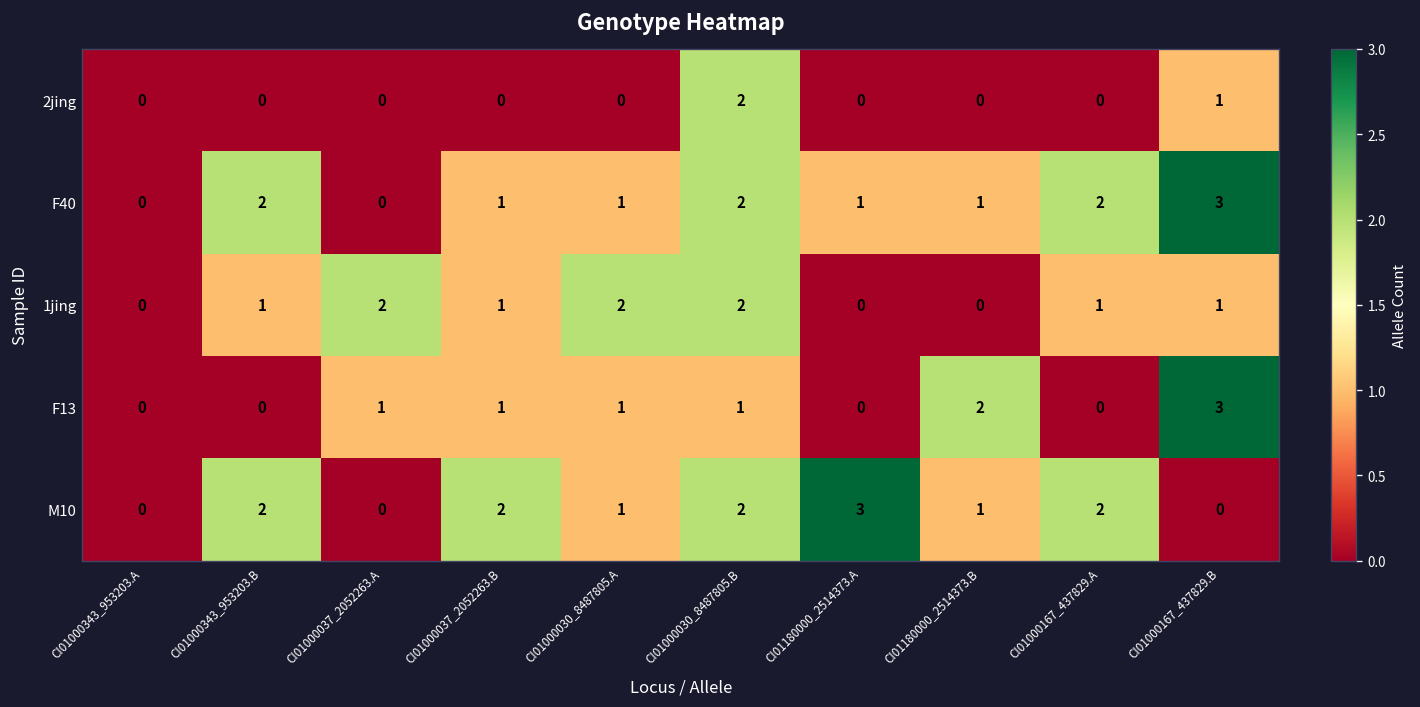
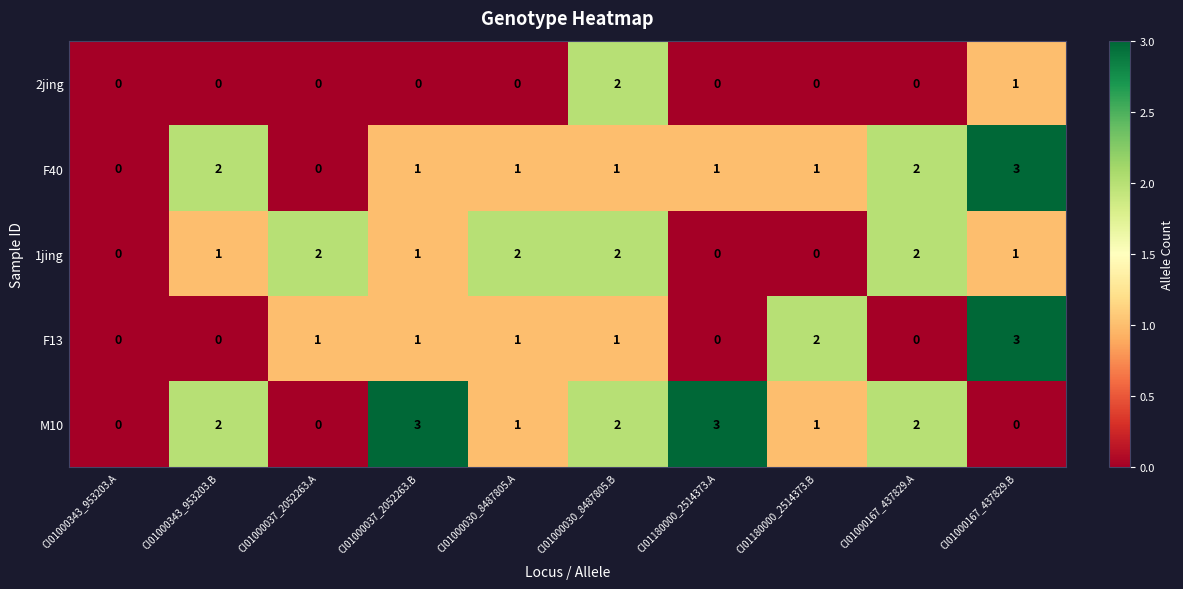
  {
    "2jing": {
      "CI01000343_953203.A": 0,
      "CI01000343_953203.B": 0,
      "CI01000037_2052263.A": 0,
      "CI01000037_2052263.B": 0,
      "CI01000030_8487805.A": 0,
      "CI01000030_8487805.B": 2,
      "CI01180000_2514373.A": 0,
      "CI01180000_2514373.B": 0,
      "CI01000167_437829.A": 0,
      "CI01000167_437829.B": 1
    },
    "F40": {
      "CI01000343_953203.A": 0,
      "CI01000343_953203.B": 2,
      "CI01000037_2052263.A": 0,
      "CI01000037_2052263.B": 1,
      "CI01000030_8487805.A": 1,
-     "CI01000030_8487805.B": 2,
+     "CI01000030_8487805.B": 1,
      "CI01180000_2514373.A": 1,
      "CI01180000_2514373.B": 1,
      "CI01000167_437829.A": 2,
      "CI01000167_437829.B": 3
    },
    "1jing": {
      "CI01000343_953203.A": 0,
      "CI01000343_953203.B": 1,
      "CI01000037_2052263.A": 2,
      "CI01000037_2052263.B": 1,
      "CI01000030_8487805.A": 2,
      "CI01000030_8487805.B": 2,
      "CI01180000_2514373.A": 0,
      "CI01180000_2514373.B": 0,
-     "CI01000167_437829.A": 1,
+     "CI01000167_437829.A": 2,
      "CI01000167_437829.B": 1
    },
    "F13": {
      "CI01000343_953203.A": 0,
      "CI01000343_953203.B": 0,
      "CI01000037_2052263.A": 1,
      "CI01000037_2052263.B": 1,
      "CI01000030_8487805.A": 1,
      "CI01000030_8487805.B": 1,
      "CI01180000_2514373.A": 0,
      "CI01180000_2514373.B": 2,
      "CI01000167_437829.A": 0,
      "CI01000167_437829.B": 3
    },
    "M10": {
      "CI01000343_953203.A": 0,
      "CI01000343_953203.B": 2,
      "CI01000037_2052263.A": 0,
-     "CI01000037_2052263.B": 2,
+     "CI01000037_2052263.B": 3,
      "CI01000030_8487805.A": 1,
      "CI01000030_8487805.B": 2,
      "CI01180000_2514373.A": 3,
      "CI01180000_2514373.B": 1,
      "CI01000167_437829.A": 2,
      "CI01000167_437829.B": 0
    }
  }
